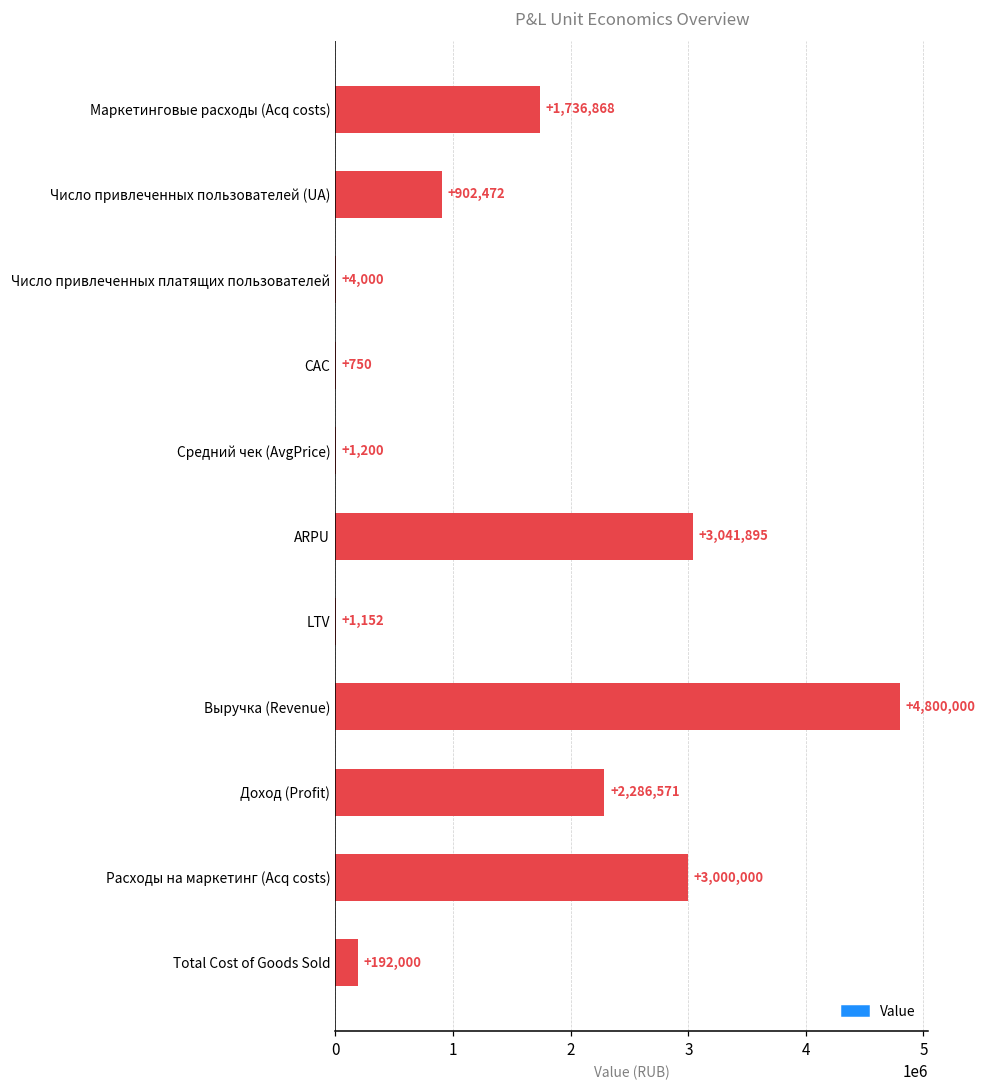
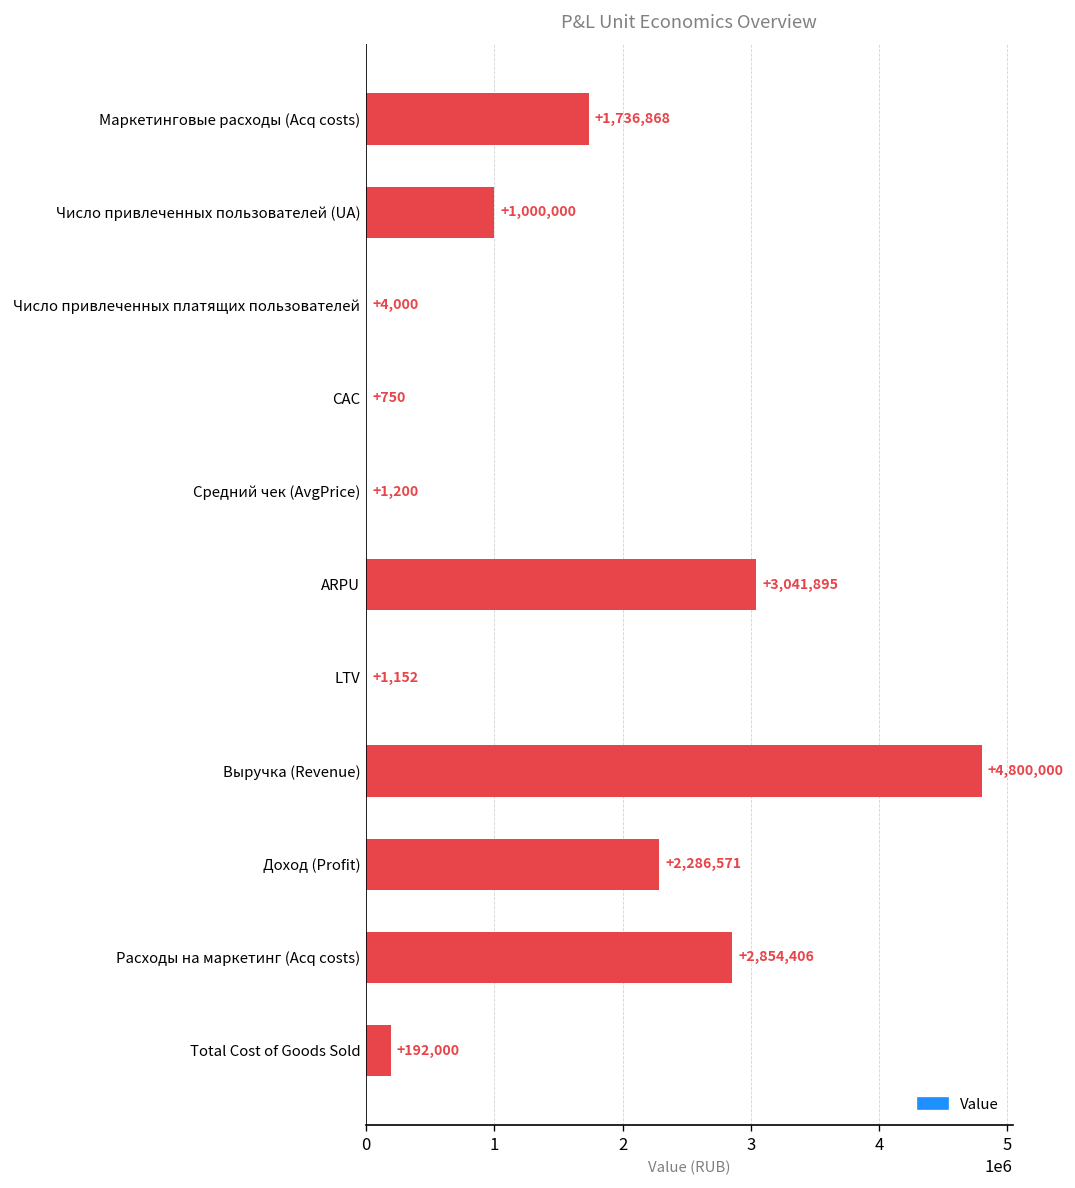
  {
    "Маркетинговые расходы (Acq costs)": "+1,736,868",
-   "Число привлеченных пользователей (UA)": "+902,472",
+   "Число привлеченных пользователей (UA)": "+1,000,000",
    "Число привлеченных платящих пользователей": "+4,000",
    "CAC": "+750",
    "Средний чек (AvgPrice)": "+1,200",
    "ARPU": "+3,041,895",
    "LTV": "+1,152",
    "Выручка (Revenue)": "+4,800,000",
    "Доход (Profit)": "+2,286,571",
-   "Расходы на маркетинг (Acq costs)": "+3,000,000",
+   "Расходы на маркетинг (Acq costs)": "+2,854,406",
    "Total Cost of Goods Sold": "+192,000"
  }
